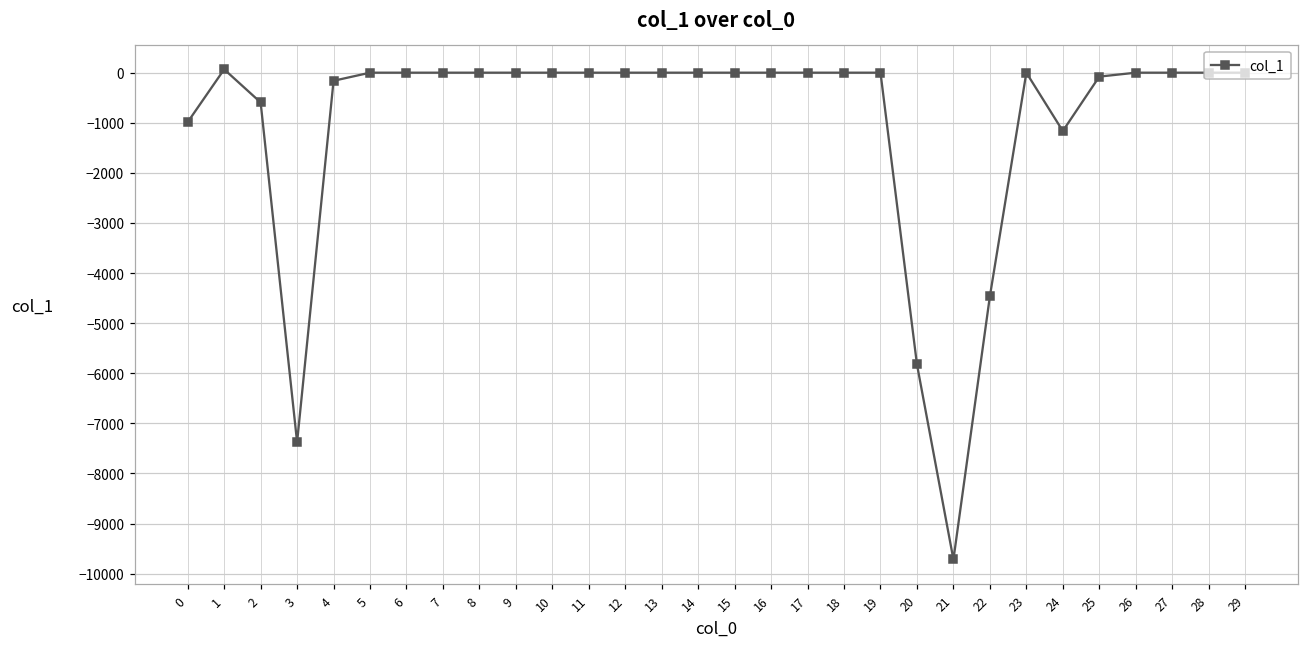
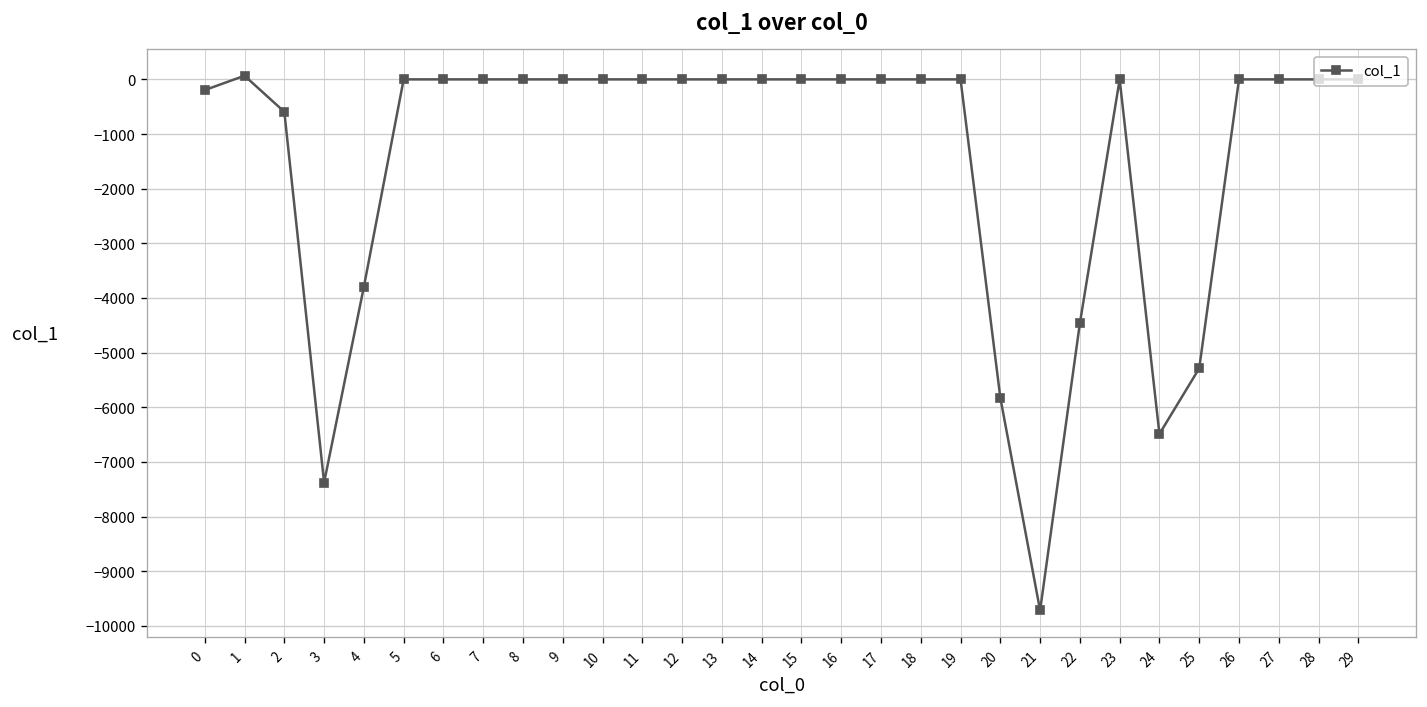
  {
-   "0": -1000,
+   "0": -200,
    "1": 100,
    "2": -600,
    "3": -7400,
-   "4": -200,
+   "4": -3800,
    "5": 0,
    "6": 0,
    "7": 0,
    "8": 0,
    "9": 0,
    "10": 0,
    "11": 0,
    "12": 0,
    "13": 0,
    "14": 0,
    "15": 0,
    "16": 0,
    "17": 0,
    "18": 0,
    "19": 0,
    "20": -5800,
    "21": -9700,
    "22": -4500,
    "23": 0,
-   "24": -1200,
-   "25": -100,
+   "24": -6500,
+   "25": -5300,
    "26": 0,
    "27": 0
  }
